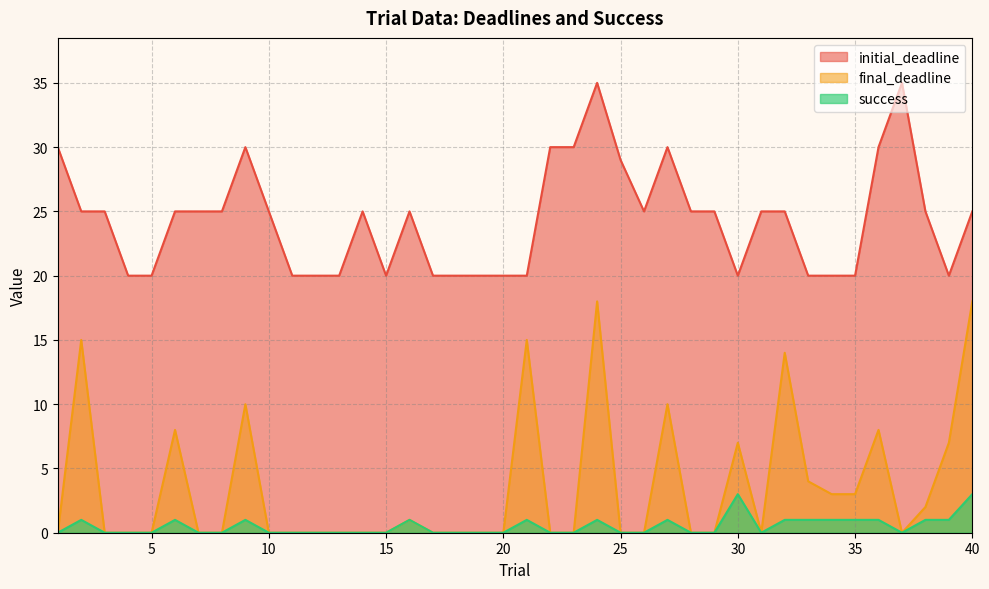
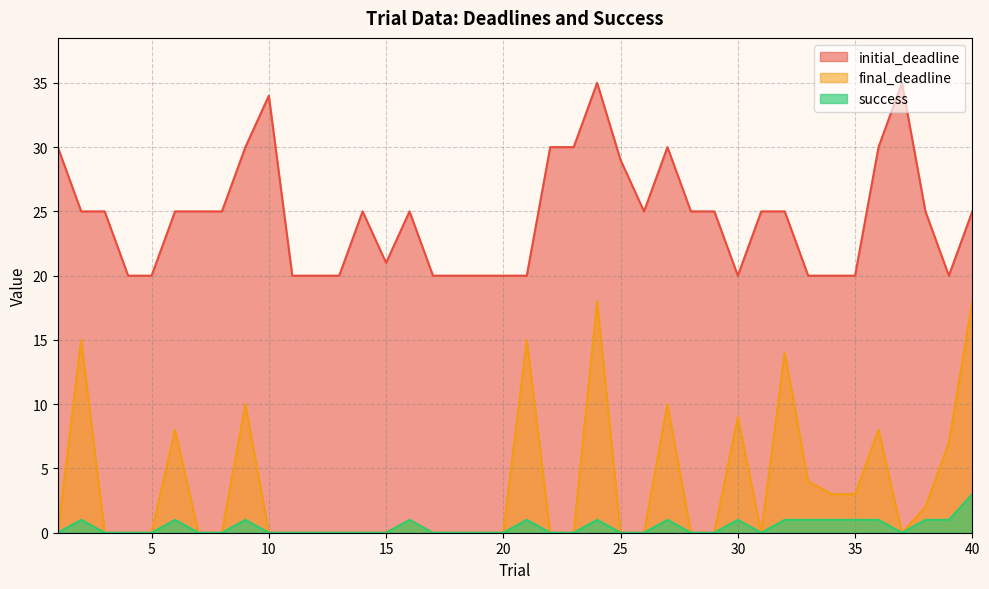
  {
    "initial_deadline": {
      "5": 20,
-     "10": 25,
-     "15": 20,
+     "10": 34,
+     "15": 21,
      "20": 20,
      "25": 29,
      "30": 20,
      "35": 20,
      "40": 25
    },
    "final_deadline": {
-     "30": 7,
+     "30": 9,
      "35": 3,
      "40": 18
    },
    "success": {
-     "30": 3,
+     "30": 1,
      "35": 1,
      "40": 3
    }
  }
